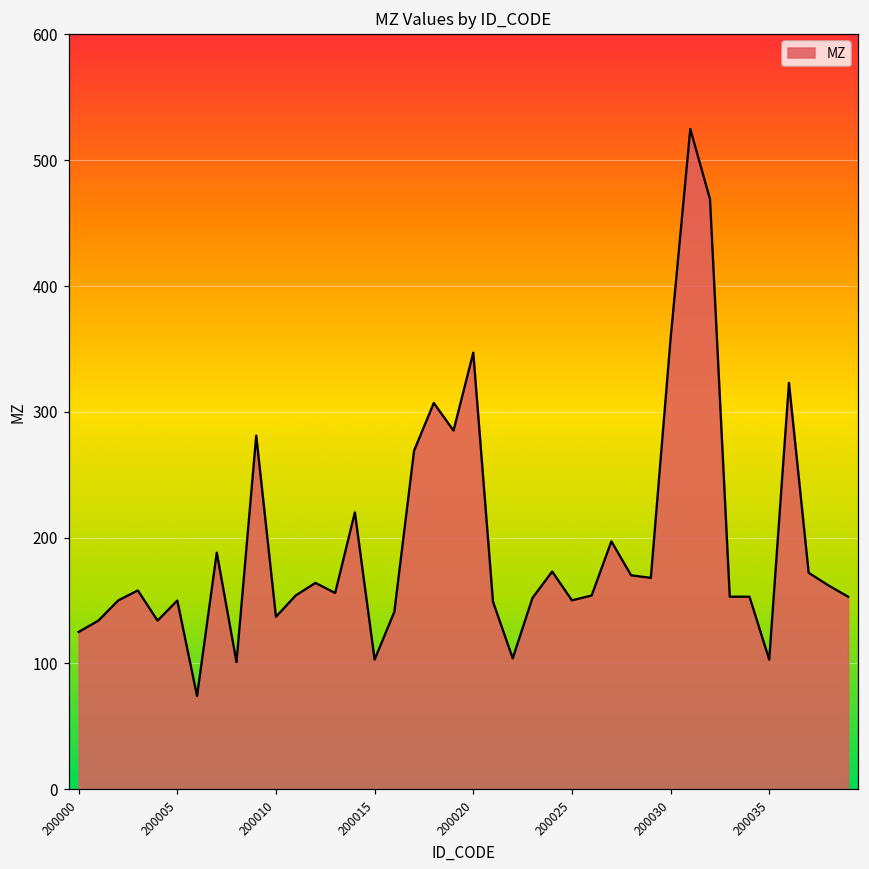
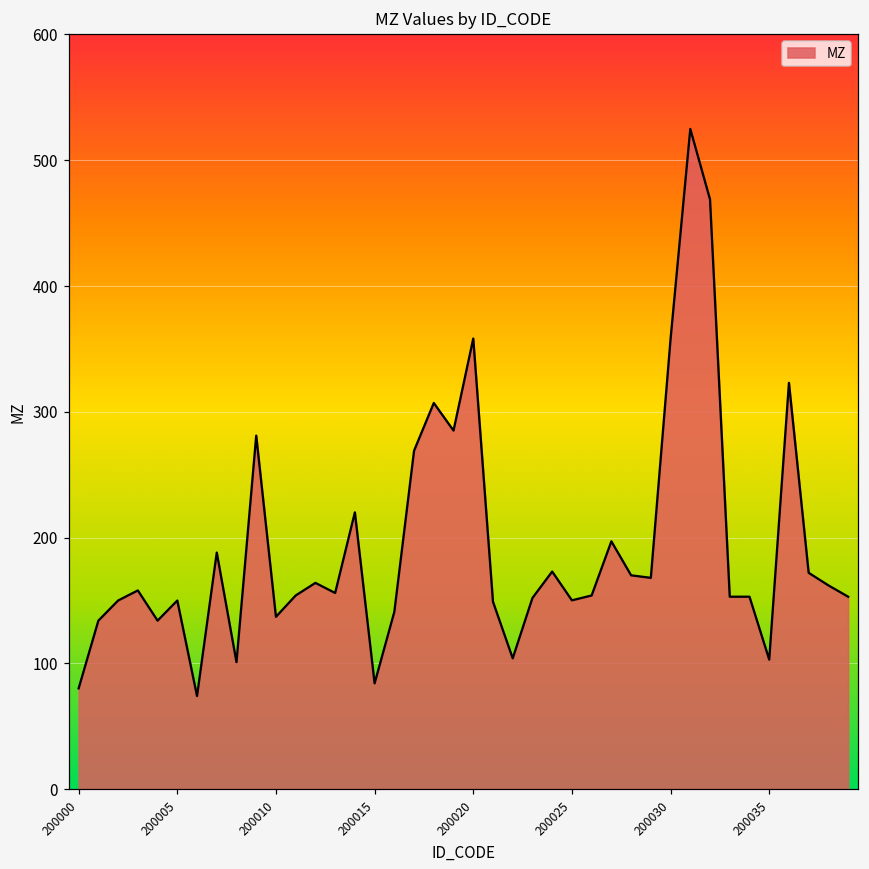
  {
-   "200000": 125,
+   "200000": 80,
    "200005": 150,
    "200010": 137,
-   "200015": 103,
-   "200020": 347,
+   "200015": 84,
+   "200020": 358,
    "200025": 150,
    "200030": 358,
    "200035": 103
  }
